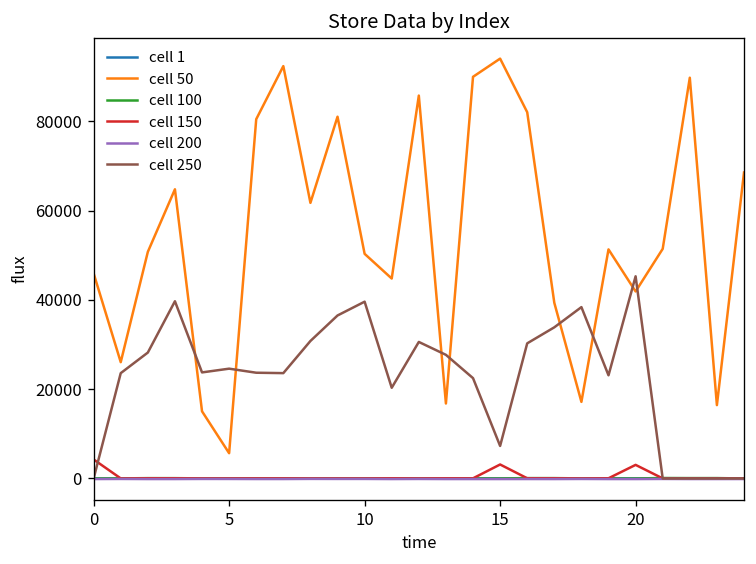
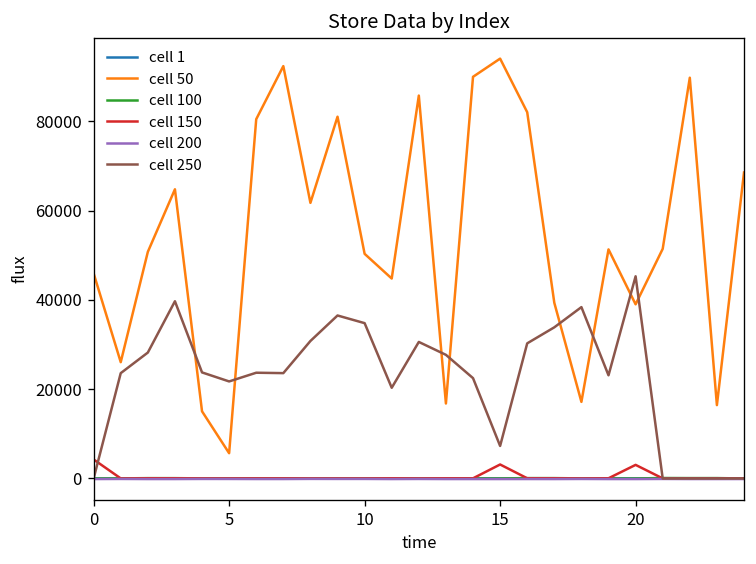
  {
    "cell 50": {
      "0": 46000,
      "5": 6000,
      "10": 50000,
      "15": 94000,
-     "20": 42000
+     "20": 39000
    },
    "cell 150": {
      "0": 4000,
      "15": 3000,
      "20": 3000
    },
    "cell 250": {
-     "5": 25000,
-     "10": 40000,
+     "5": 22000,
+     "10": 35000,
      "15": 7000,
      "20": 45000
    }
  }
